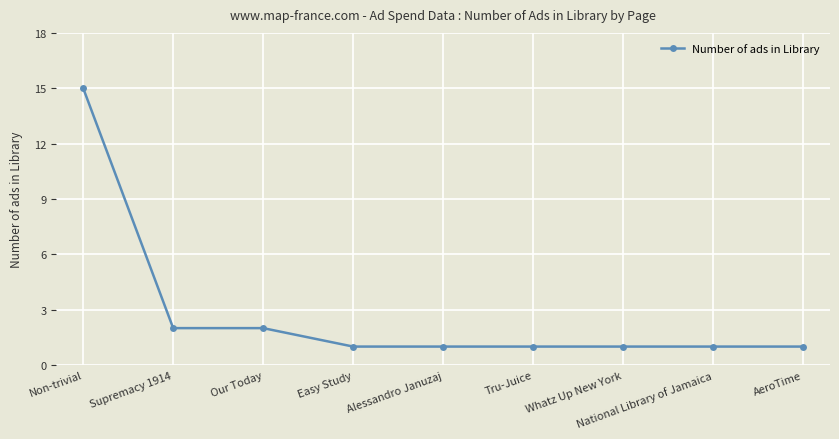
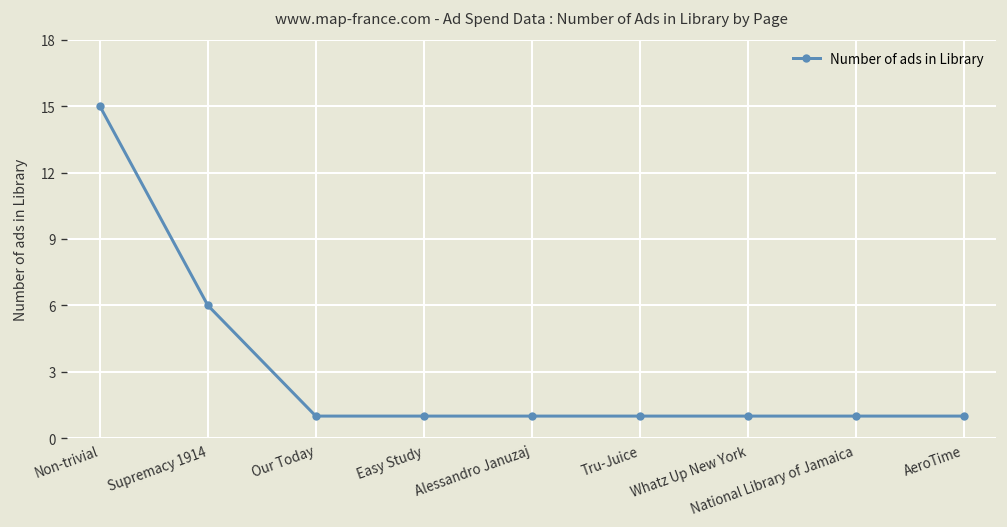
  {
    "Non-trivial": 15,
-   "Supremacy 1914": 2,
-   "Our Today": 2,
+   "Supremacy 1914": 6,
+   "Our Today": 1,
    "Easy Study": 1,
    "Alessandro Januzaj": 1,
    "Tru-Juice": 1,
    "Whatz Up New York": 1,
    "National Library of Jamaica": 1,
    "AeroTime": 1
  }
